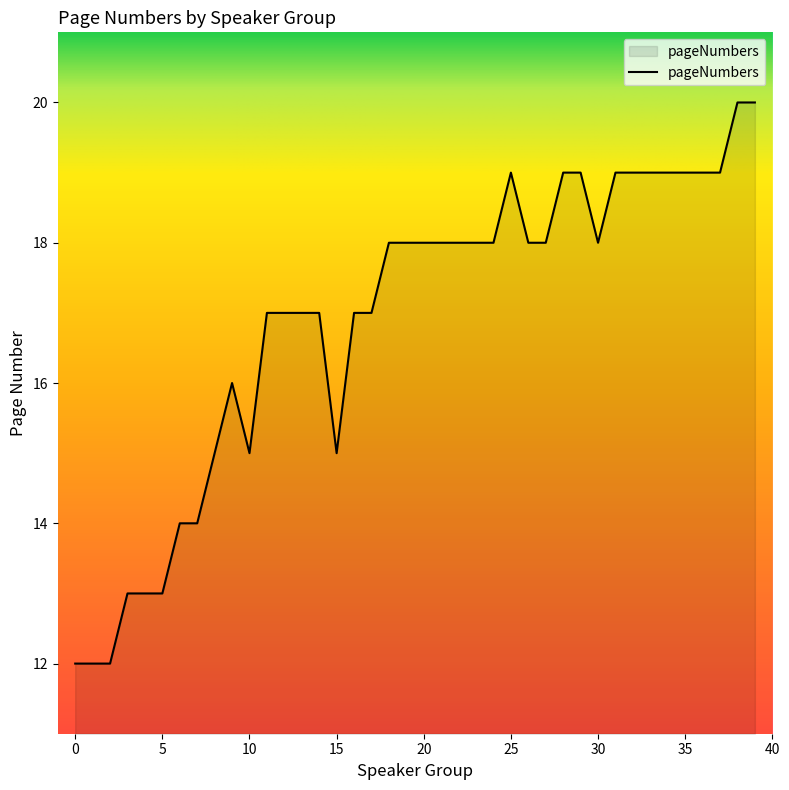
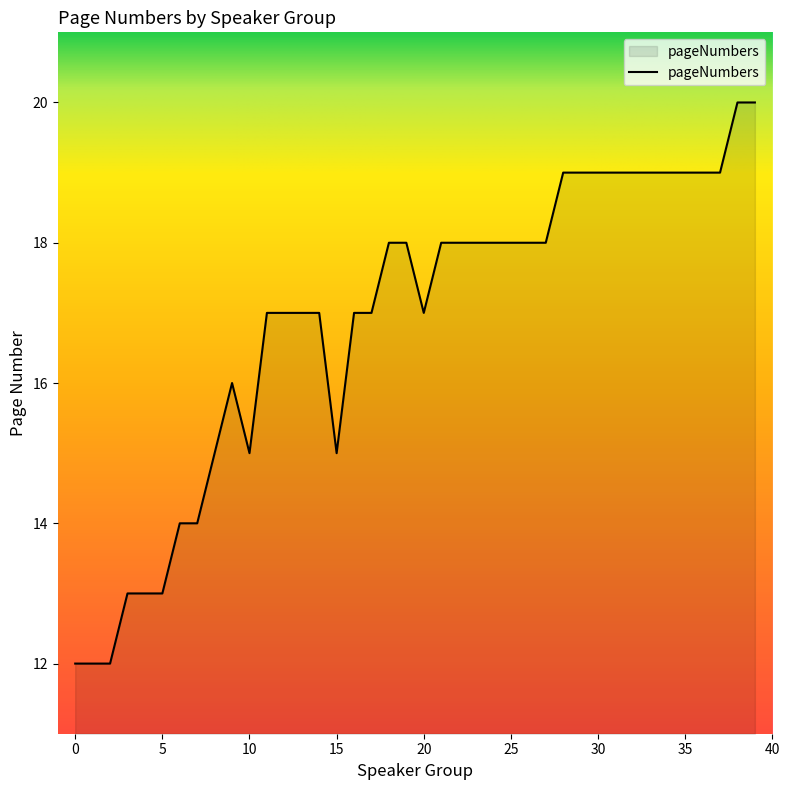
  {
    "0": 12,
    "5": 13,
    "10": 15,
    "15": 15,
-   "20": 18,
-   "25": 19,
-   "30": 18,
+   "20": 17,
+   "25": 18,
+   "30": 19,
    "35": 19
  }
